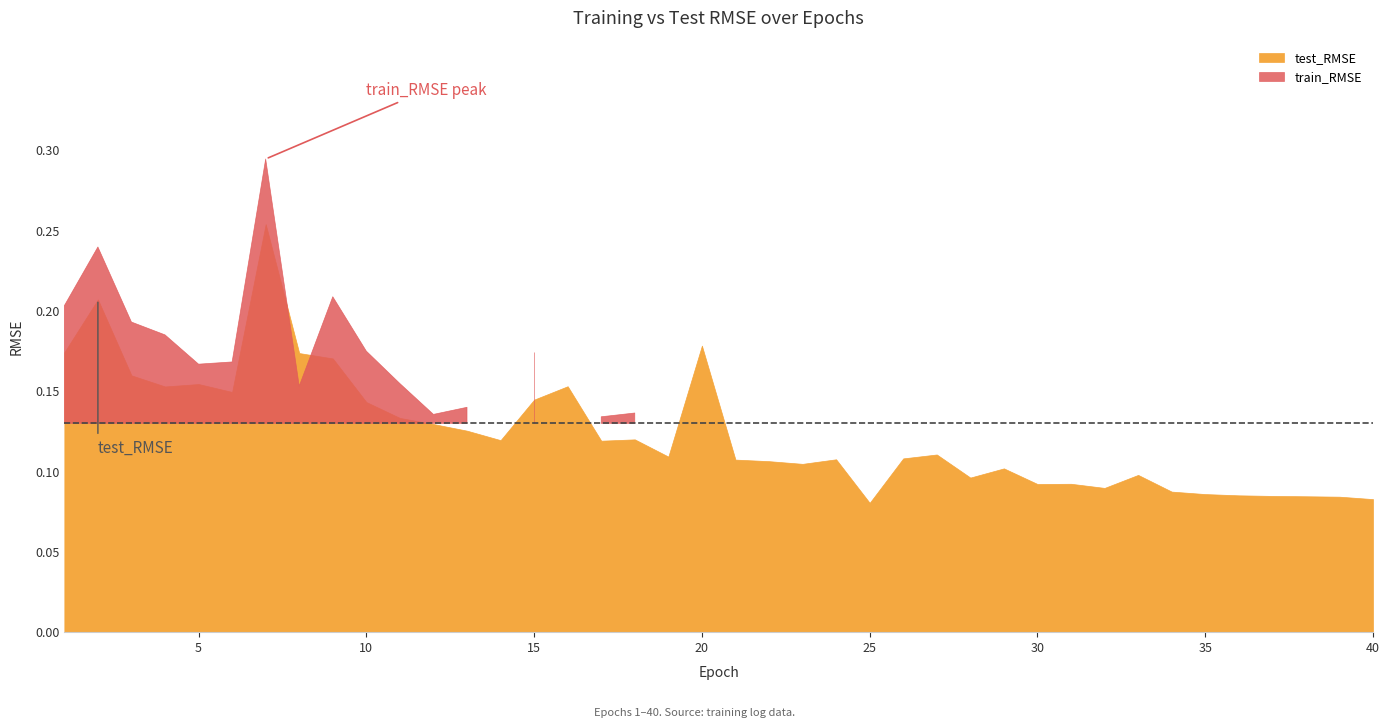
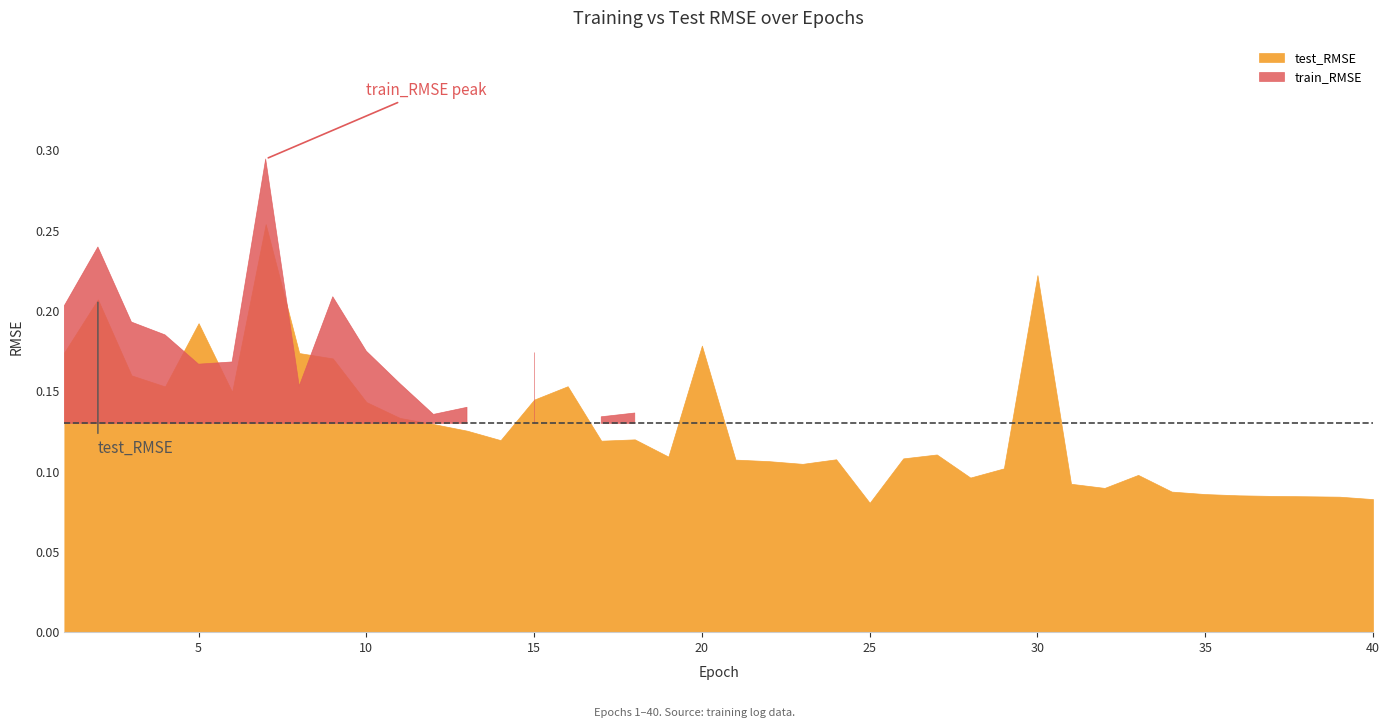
  {
-   "5": 0.154,
+   "5": 0.192,
    "10": 0.143,
    "15": 0.145,
    "20": 0.178,
    "25": 0.081,
-   "30": 0.092,
+   "30": 0.222,
    "35": 0.086,
    "40": 0.083
  }
